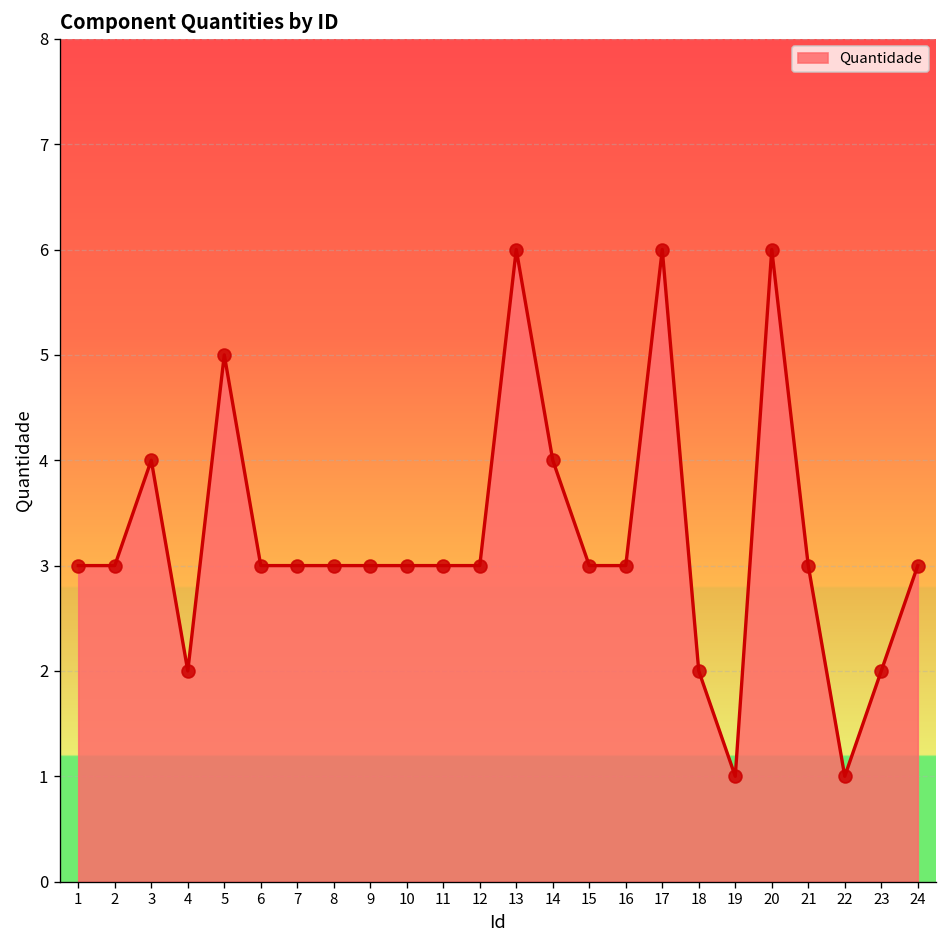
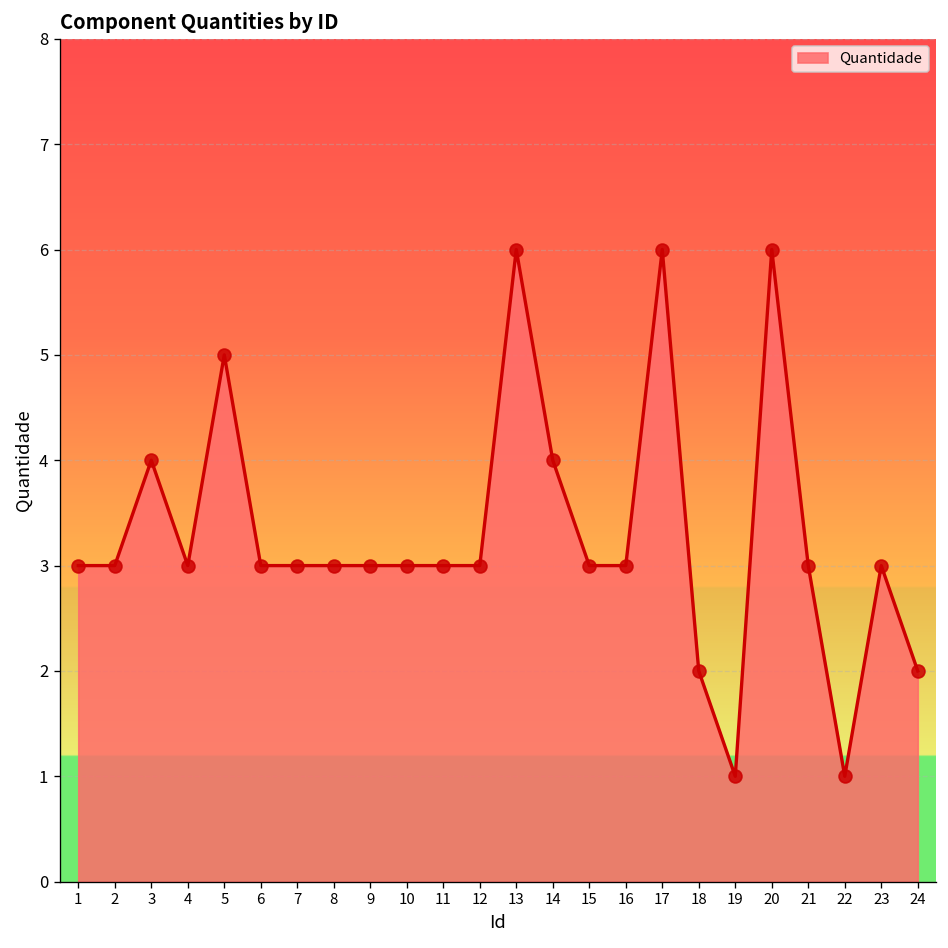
  {
    "1": 3,
    "2": 3,
    "3": 4,
-   "4": 2,
+   "4": 3,
    "5": 5,
    "6": 3,
    "7": 3,
    "8": 3,
    "9": 3,
    "10": 3,
    "11": 3,
    "12": 3,
    "13": 6,
    "14": 4,
    "15": 3,
    "16": 3,
    "17": 6,
    "18": 2,
    "19": 1,
    "20": 6,
    "21": 3,
    "22": 1,
-   "23": 2,
-   "24": 3
+   "23": 3,
+   "24": 2
  }
